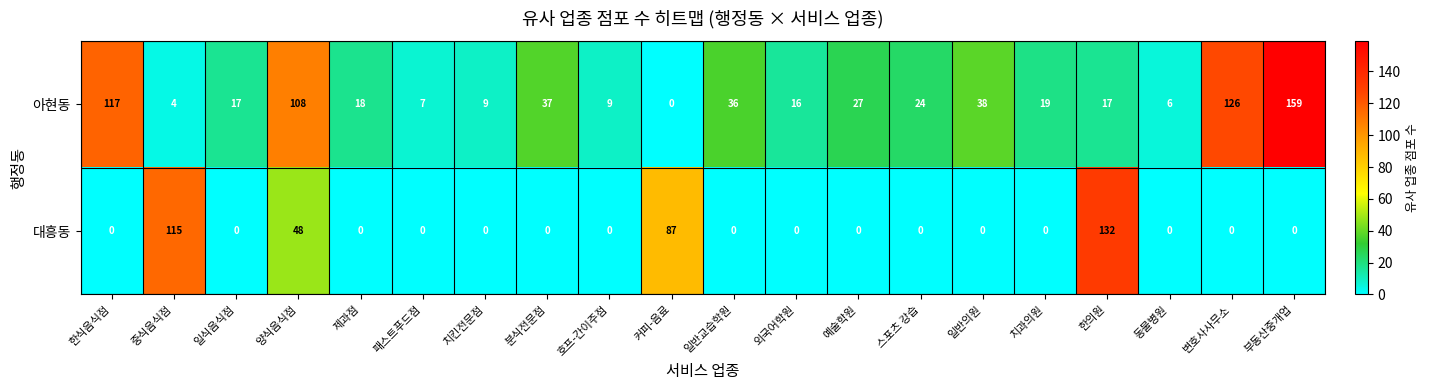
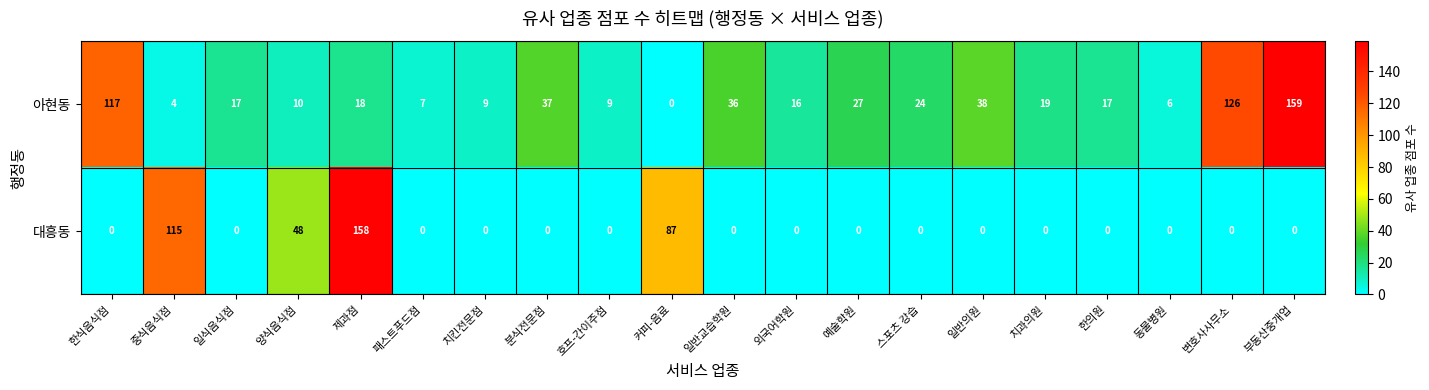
  {
    "아현동": {
      "한식음식점": 117,
      "중식음식점": 4,
      "일식음식점": 17,
-     "양식음식점": 108,
+     "양식음식점": 10,
      "제과점": 18,
      "패스트푸드점": 7,
      "치킨전문점": 9,
      "분식전문점": 37,
      "호프-간이주점": 9,
      "커피-음료": 0,
      "일반교습학원": 36,
      "외국어학원": 16,
      "예술학원": 27,
      "스포츠 강습": 24,
      "일반의원": 38,
      "치과의원": 19,
      "한의원": 17,
      "동물병원": 6,
      "변호사사무소": 126,
      "부동산중개업": 159
    },
    "대흥동": {
      "한식음식점": 0,
      "중식음식점": 115,
      "일식음식점": 0,
      "양식음식점": 48,
-     "제과점": 0,
+     "제과점": 158,
      "패스트푸드점": 0,
      "치킨전문점": 0,
      "분식전문점": 0,
      "호프-간이주점": 0,
      "커피-음료": 87,
      "일반교습학원": 0,
      "외국어학원": 0,
      "예술학원": 0,
      "스포츠 강습": 0,
      "일반의원": 0,
      "치과의원": 0,
-     "한의원": 132,
+     "한의원": 0,
      "동물병원": 0,
      "변호사사무소": 0,
      "부동산중개업": 0
    }
  }
